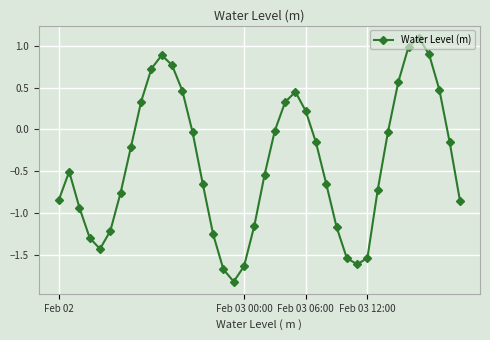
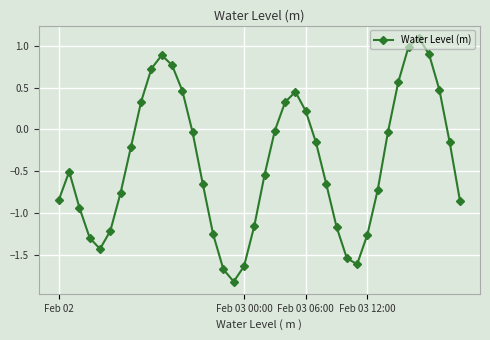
  {
    "Feb 02": -0.8,
    "Feb 03 00:00": -1.6,
    "Feb 03 06:00": 0.2,
-   "Feb 03 12:00": -1.5
+   "Feb 03 12:00": -1.3
  }
